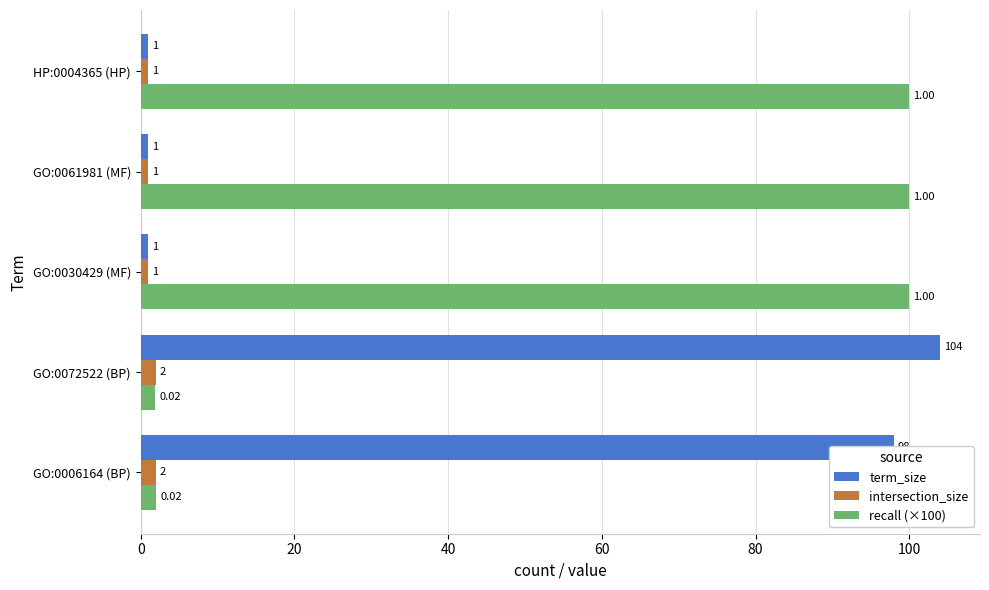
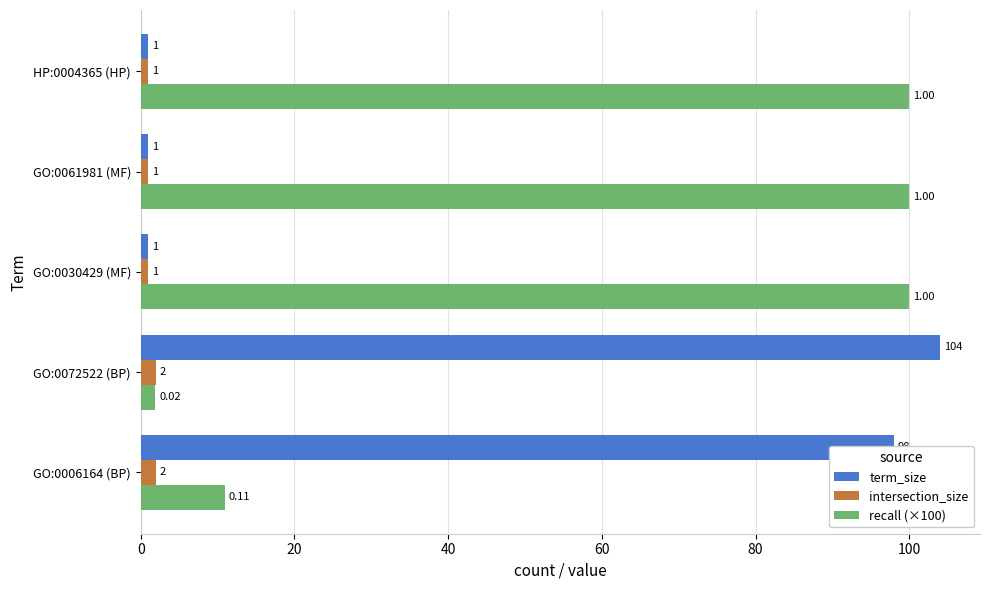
  {
    "term_size": {
      "HP:0004365 (HP)": 1,
      "GO:0061981 (MF)": 1,
      "GO:0030429 (MF)": 1,
      "GO:0072522 (BP)": 104
    },
    "intersection_size": {
      "HP:0004365 (HP)": 1,
      "GO:0061981 (MF)": 1,
      "GO:0030429 (MF)": 1,
      "GO:0072522 (BP)": 2,
      "GO:0006164 (BP)": 2
    },
    "recall (×100)": {
-     "GO:0006164 (BP)": 0.02
+     "GO:0006164 (BP)": 0.11
    }
  }
